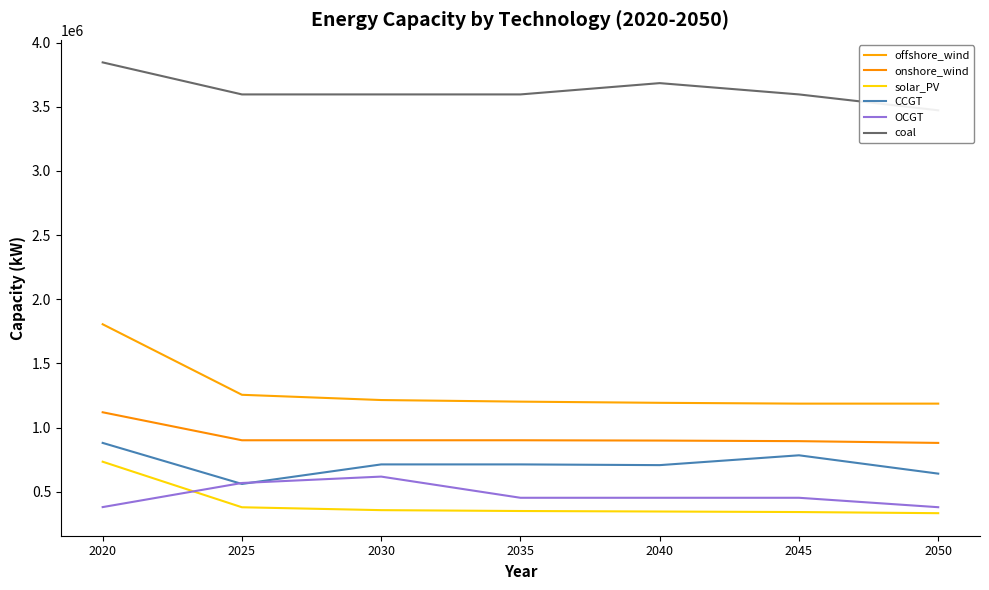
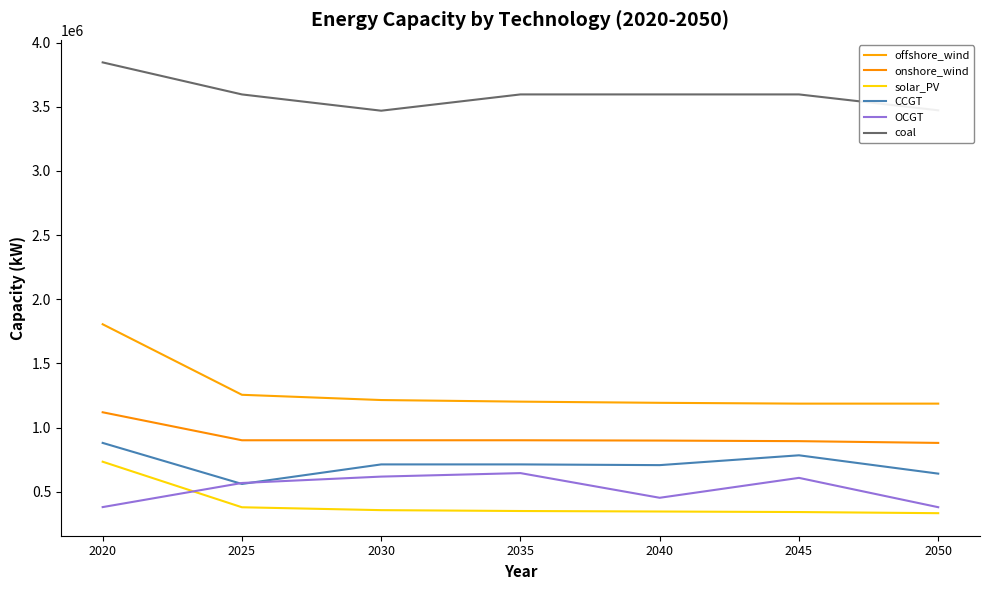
  {
    "CCGT": {
      "2020": 880000,
      "2030": 710000,
      "2035": 710000,
      "2040": 710000,
      "2045": 780000,
      "2050": 640000
    },
    "OCGT": {
      "2020": 380000,
      "2030": 620000,
-     "2035": 450000,
+     "2035": 640000,
      "2040": 450000,
-     "2045": 450000,
+     "2045": 610000,
      "2050": 380000
    },
    "coal": {
      "2020": 3850000,
      "2025": 3600000,
-     "2030": 3600000,
+     "2030": 3470000,
      "2035": 3600000,
-     "2040": 3680000,
+     "2040": 3600000,
      "2045": 3600000
    }
  }
